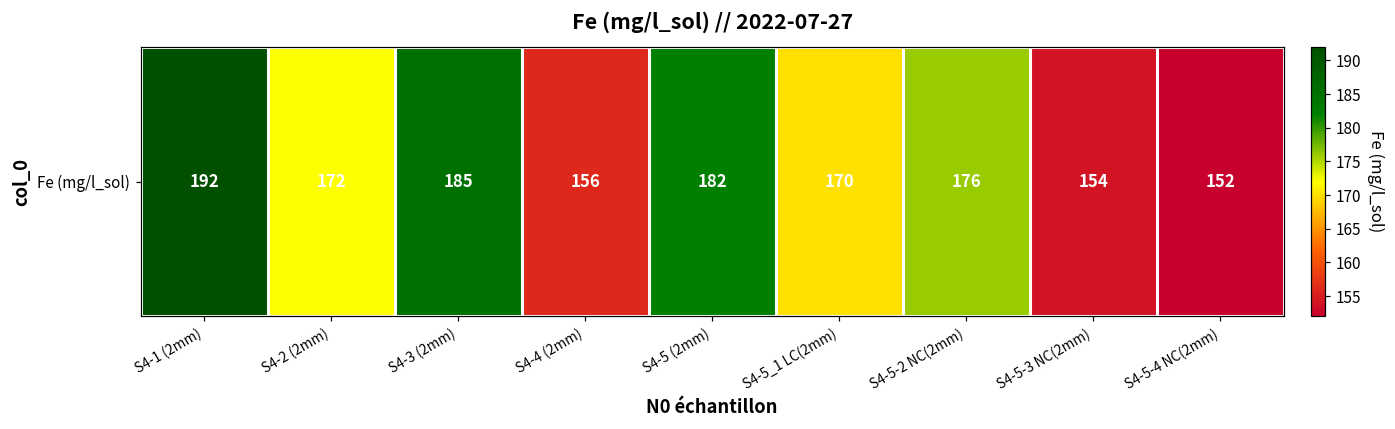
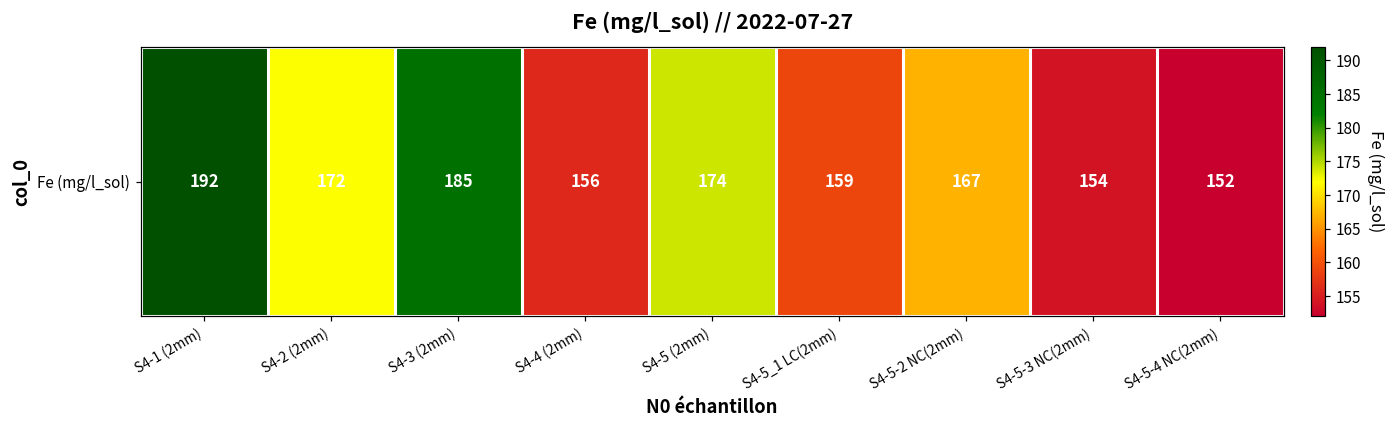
  {
    "Fe (mg/l_sol)": {
      "S4-1 (2mm)": 192,
      "S4-2 (2mm)": 172,
      "S4-3 (2mm)": 185,
      "S4-4 (2mm)": 156,
-     "S4-5 (2mm)": 182,
-     "S4-5_1 LC(2mm)": 170,
-     "S4-5-2 NC(2mm)": 176,
+     "S4-5 (2mm)": 174,
+     "S4-5_1 LC(2mm)": 159,
+     "S4-5-2 NC(2mm)": 167,
      "S4-5-3 NC(2mm)": 154,
      "S4-5-4 NC(2mm)": 152
    }
  }
